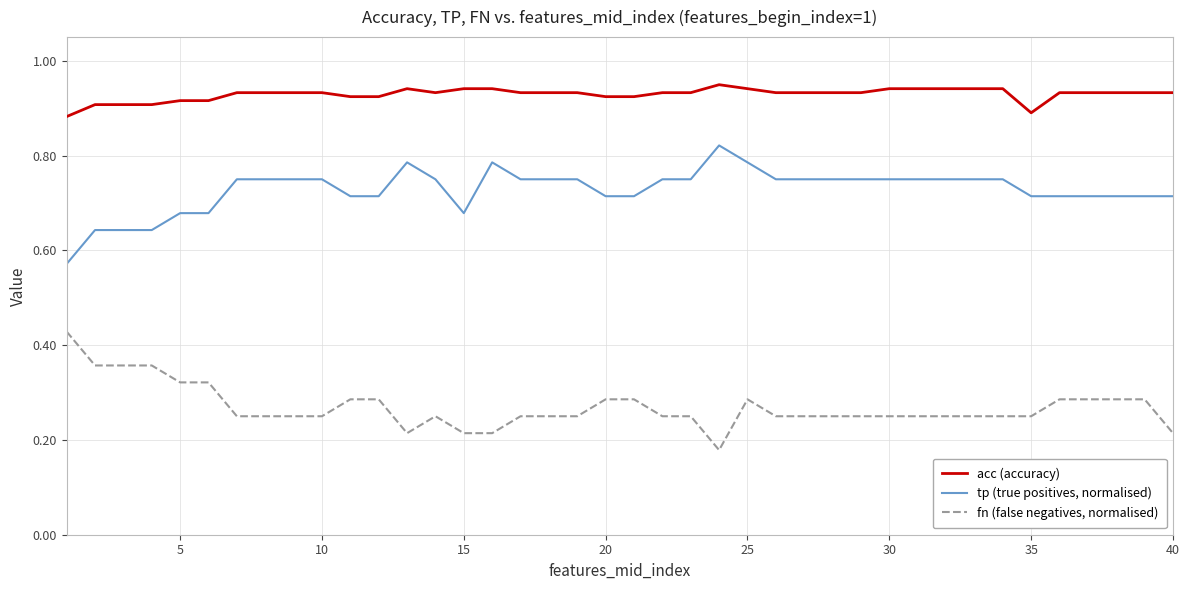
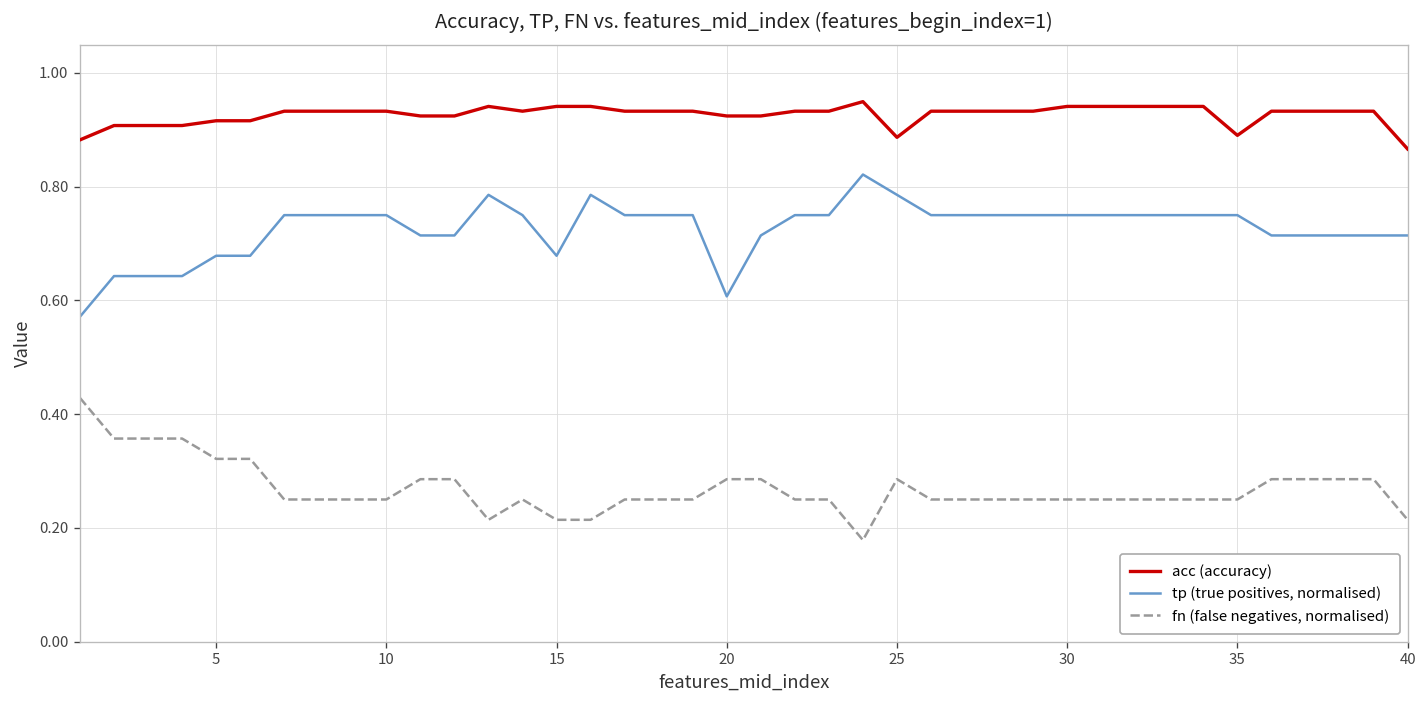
  {
    "acc (accuracy)": {
      "5": 0.92,
      "10": 0.93,
      "15": 0.94,
      "20": 0.92,
-     "25": 0.94,
+     "25": 0.89,
      "30": 0.94,
      "35": 0.89,
-     "40": 0.93
+     "40": 0.87
    },
    "tp (true positives, normalised)": {
      "5": 0.68,
      "10": 0.75,
      "15": 0.68,
-     "20": 0.71,
+     "20": 0.61,
      "25": 0.79,
      "30": 0.75,
-     "35": 0.71,
+     "35": 0.75,
      "40": 0.71
    },
    "fn (false negatives, normalised)": {
      "5": 0.32,
      "10": 0.25,
      "15": 0.21,
      "20": 0.29,
      "25": 0.29,
      "30": 0.25,
      "35": 0.25,
      "40": 0.21
    }
  }
